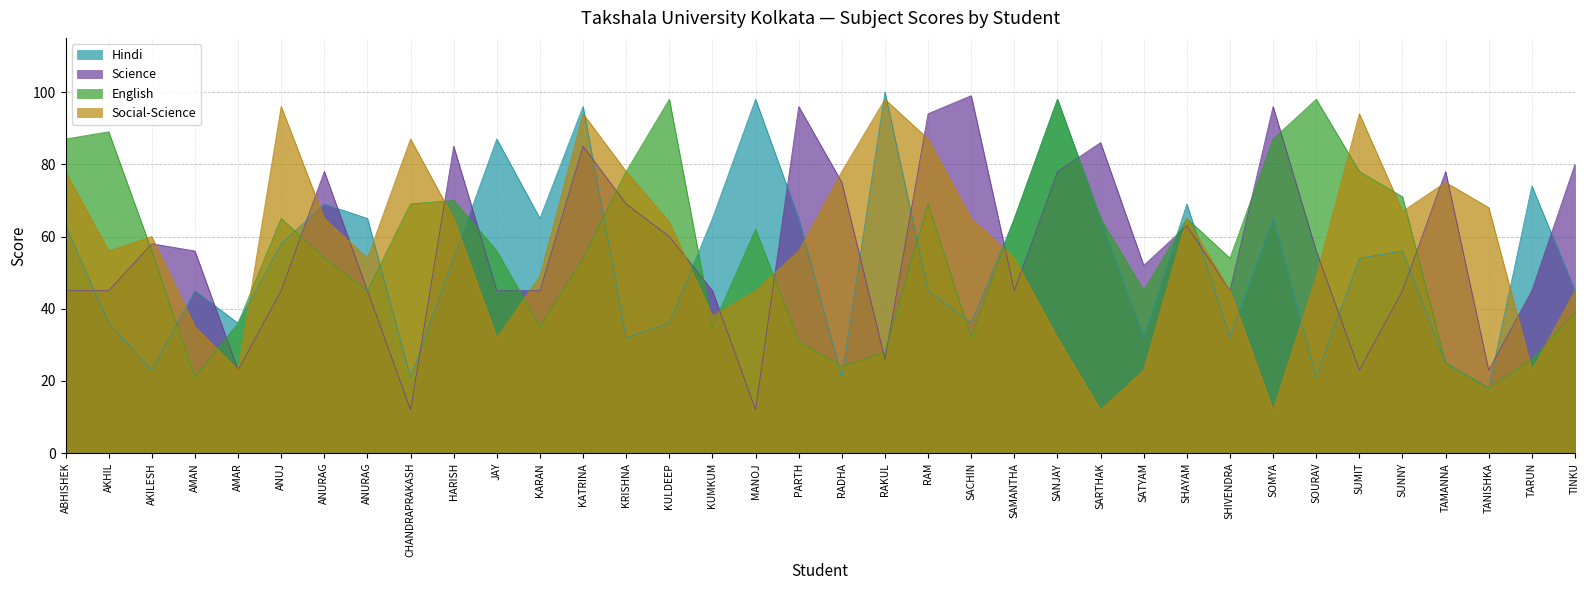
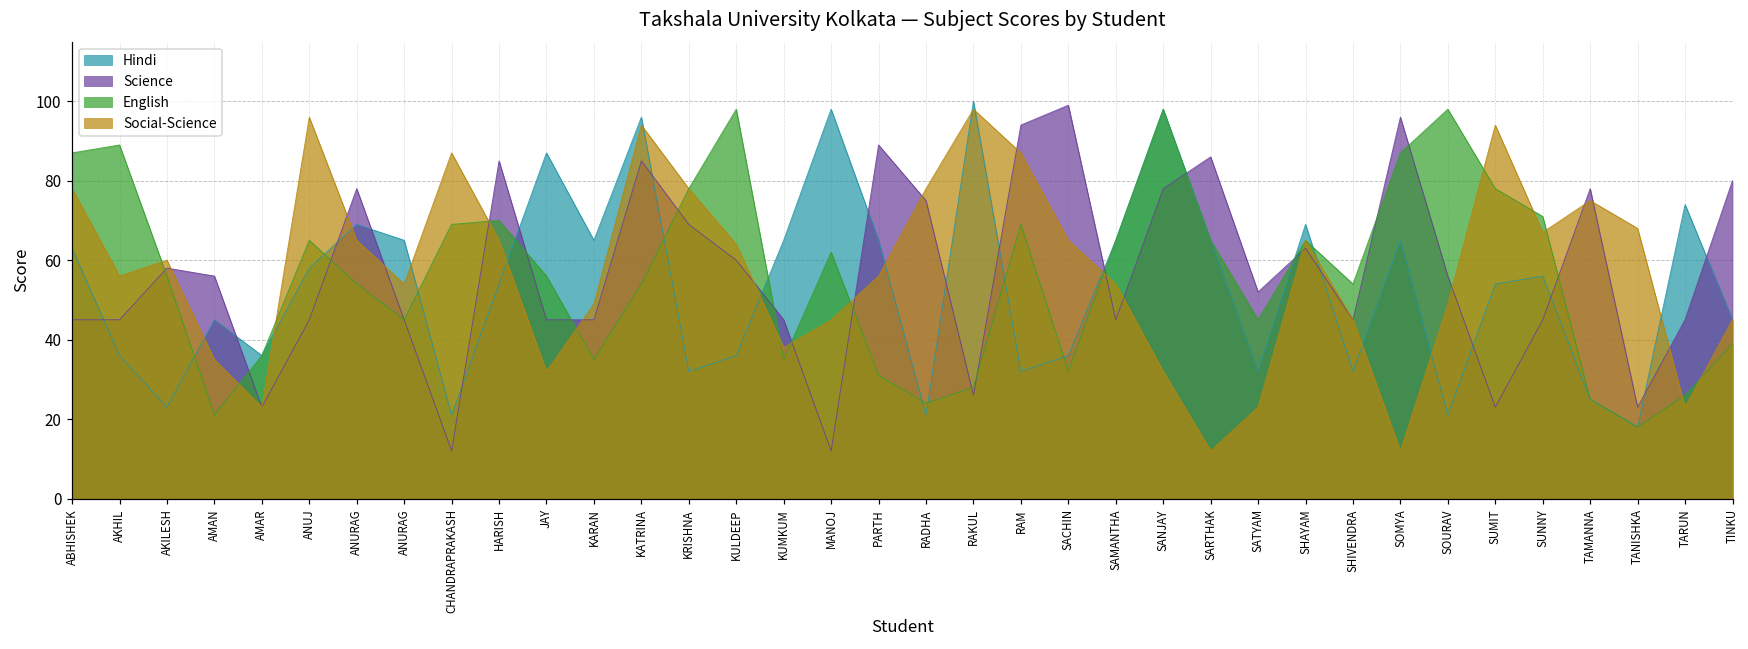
  {
    "Hindi": {
      "ABHISHEK": 63,
      "AKHIL": 36,
      "AKILESH": 23,
      "AMAN": 45,
      "ANUJ": 58,
      "CHANDRAPRAKASH": 21,
      "HARISH": 54,
      "JAY": 87,
      "KARAN": 65,
      "KATRINA": 96,
      "KRISHNA": 32,
      "KULDEEP": 36,
      "KUMKUM": 65,
      "MANOJ": 98,
      "PARTH": 65,
      "RADHA": 21,
      "RAKUL": 100,
-     "RAM": 45,
+     "RAM": 32,
      "SACHIN": 36,
      "SATYAM": 32,
      "SHAYAM": 69,
      "SHIVENDRA": 32,
      "SOMYA": 65,
      "SOURAV": 21,
      "SUMIT": 54,
      "SUNNY": 56,
      "TARUN": 74
    },
    "Science": {
      "ABHISHEK": 45,
      "AKHIL": 45,
      "AKILESH": 58,
      "AMAN": 56,
      "ANUJ": 45,
      "CHANDRAPRAKASH": 12,
      "HARISH": 85,
      "JAY": 45,
      "KARAN": 45,
      "KATRINA": 85,
      "KRISHNA": 69,
      "KULDEEP": 60,
      "KUMKUM": 45,
      "MANOJ": 12,
-     "PARTH": 96,
+     "PARTH": 89,
      "RADHA": 75,
      "RAKUL": 26,
      "RAM": 94,
      "SACHIN": 99,
      "SAMANTHA": 45,
      "SANJAY": 78,
      "SARTHAK": 86,
      "SATYAM": 52,
      "SHAYAM": 63,
      "SOMYA": 96,
      "SOURAV": 56,
      "SUMIT": 23,
      "SUNNY": 45,
      "TAMANNA": 78,
      "TANISHKA": 23,
      "TARUN": 45,
      "TINKU": 80
    },
    "English": {
      "ABHISHEK": 87,
      "AKHIL": 89,
      "AKILESH": 56,
      "AMAN": 21,
      "ANUJ": 65,
      "CHANDRAPRAKASH": 69,
      "HARISH": 70,
      "JAY": 56,
      "KARAN": 35,
      "KATRINA": 54,
      "KULDEEP": 98,
      "KUMKUM": 35,
      "MANOJ": 62,
      "PARTH": 31,
      "RADHA": 24,
      "RAKUL": 28,
      "RAM": 69,
      "SACHIN": 32,
      "SATYAM": 45,
      "SHIVENDRA": 54,
      "SOMYA": 87,
      "SOURAV": 98,
      "SUMIT": 78,
      "SUNNY": 71,
      "TARUN": 26,
      "TINKU": 39
    },
    "Social-Science": {
      "ABHISHEK": 78,
      "AKHIL": 56,
      "AKILESH": 60,
      "AMAN": 35,
      "ANUJ": 96,
      "CHANDRAPRAKASH": 87,
      "HARISH": 65,
      "JAY": 32,
      "KARAN": 49,
      "KATRINA": 94,
      "KULDEEP": 64,
      "KUMKUM": 38,
      "MANOJ": 45,
      "PARTH": 56,
      "RADHA": 78,
      "RAKUL": 98,
      "RAM": 87,
      "SACHIN": 65,
      "SAMANTHA": 54,
      "SANJAY": 32,
      "SARTHAK": 12,
      "SATYAM": 23,
      "SOMYA": 12,
      "SOURAV": 49,
      "SUMIT": 94,
      "SUNNY": 67,
      "TAMANNA": 75,
      "TANISHKA": 68,
      "TARUN": 23
    }
  }
